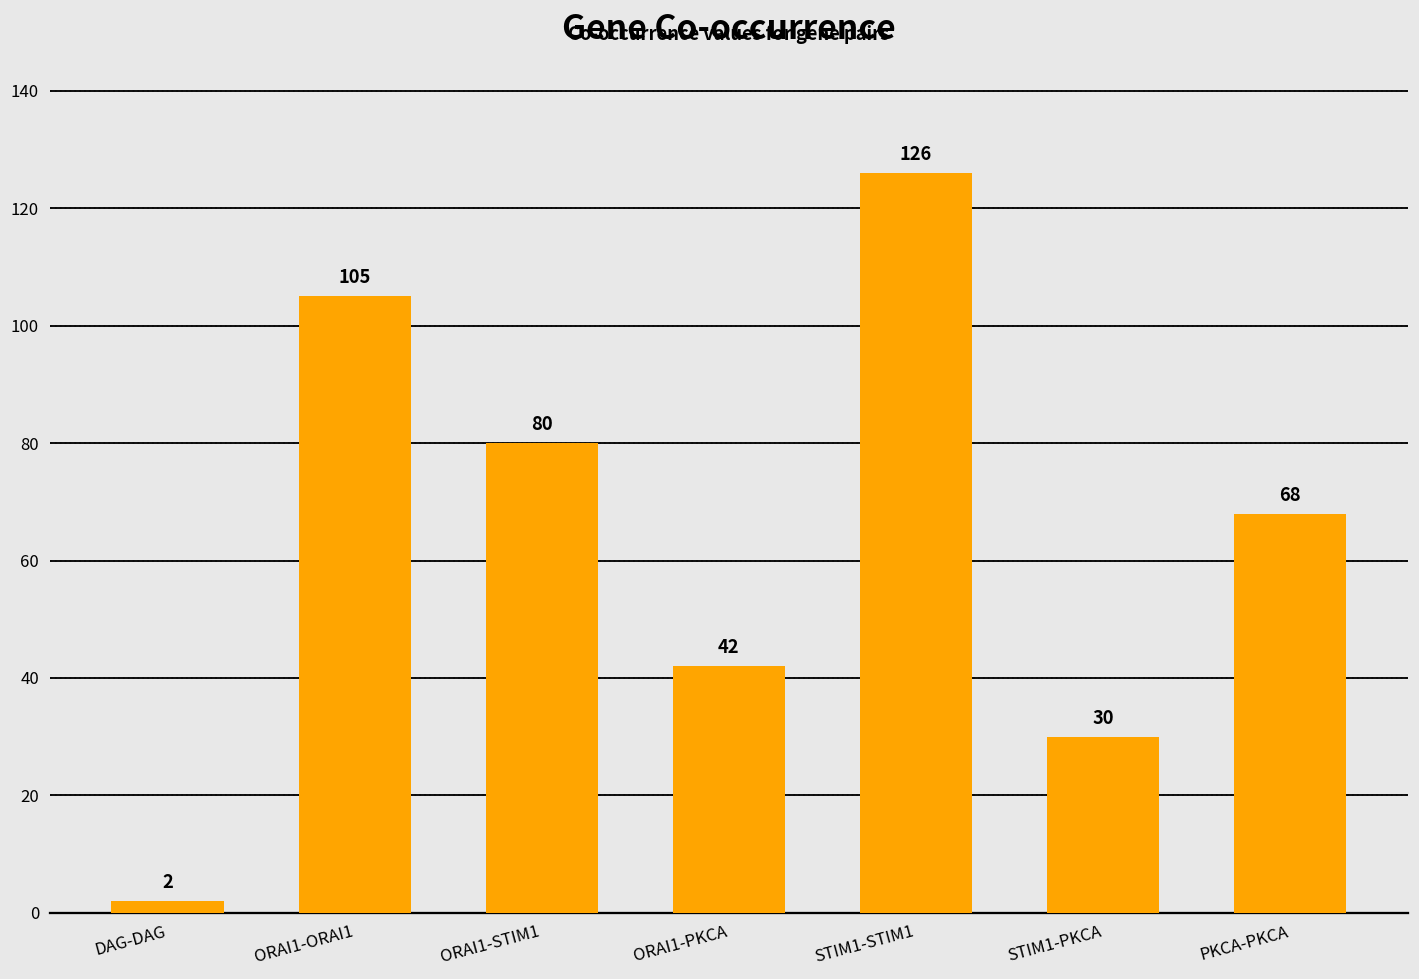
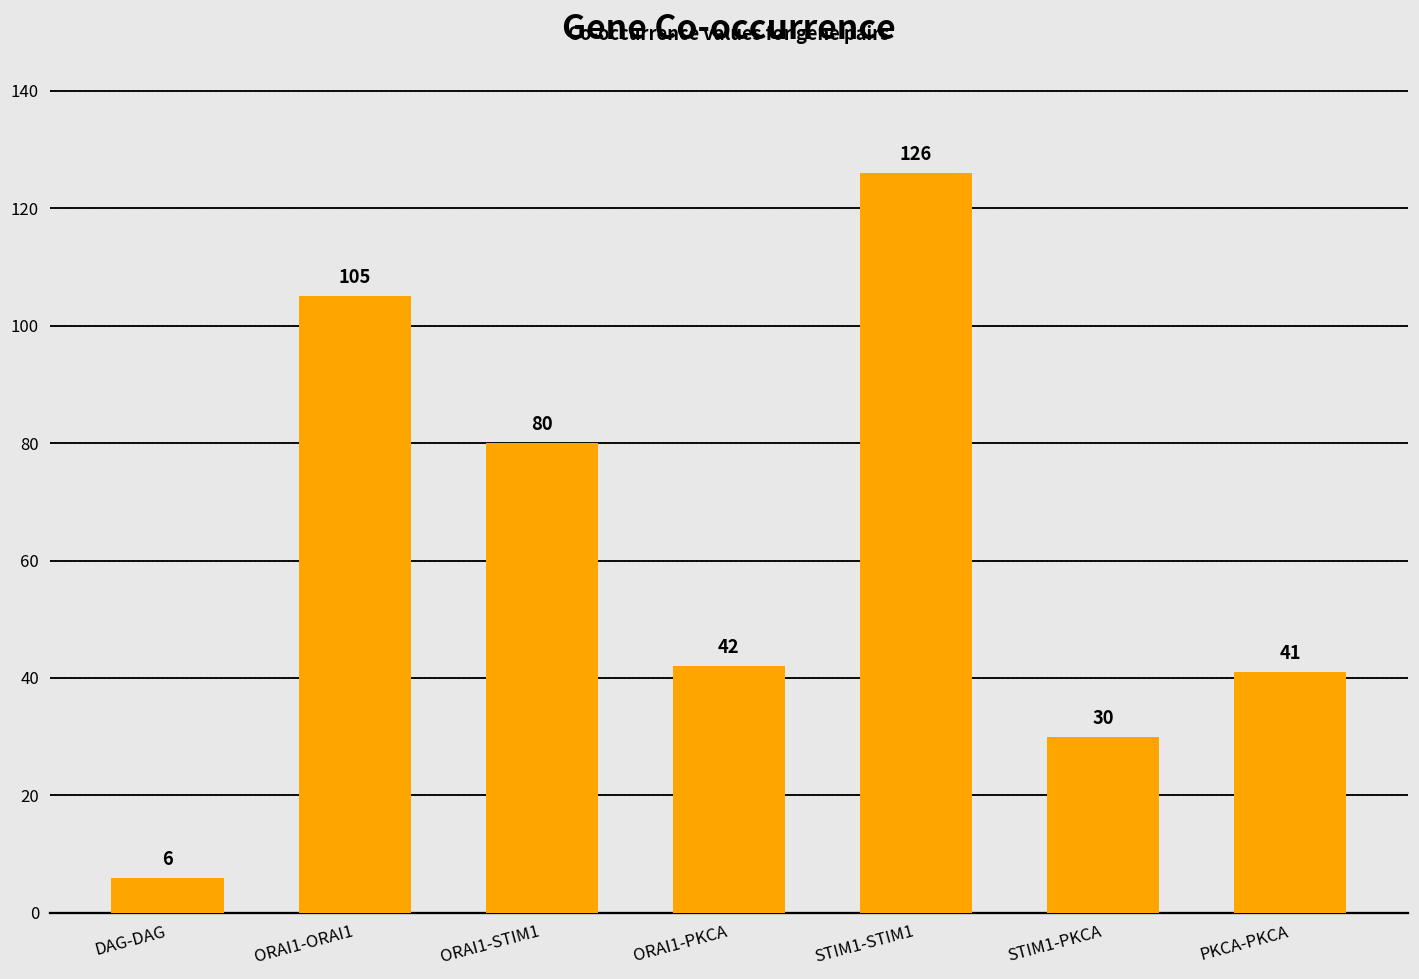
  {
-   "DAG-DAG": 2,
+   "DAG-DAG": 6,
    "ORAI1-ORAI1": 105,
    "ORAI1-STIM1": 80,
    "ORAI1-PKCA": 42,
    "STIM1-STIM1": 126,
    "STIM1-PKCA": 30,
-   "PKCA-PKCA": 68
+   "PKCA-PKCA": 41
  }
